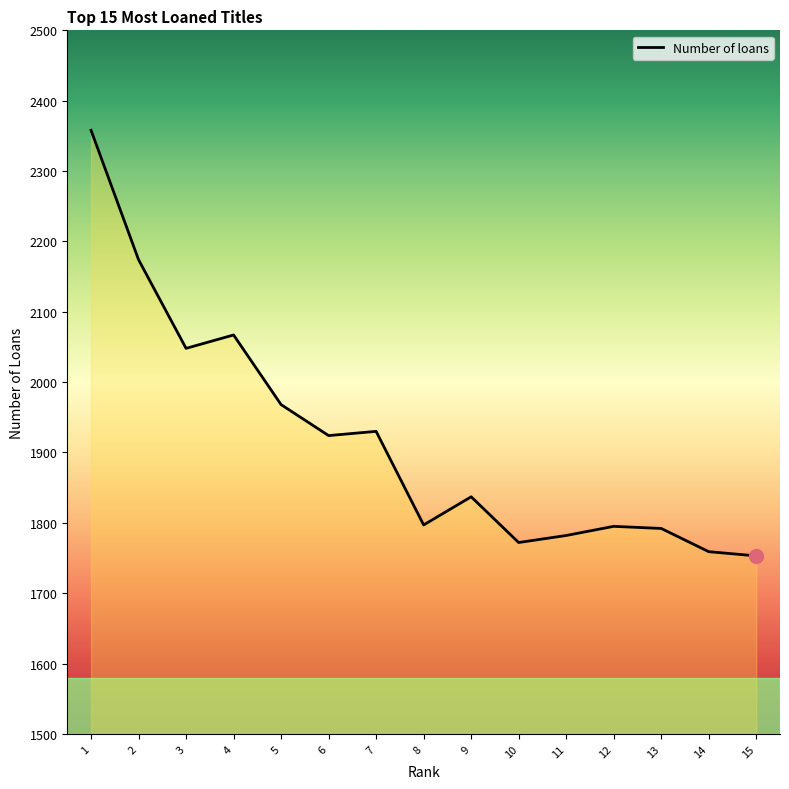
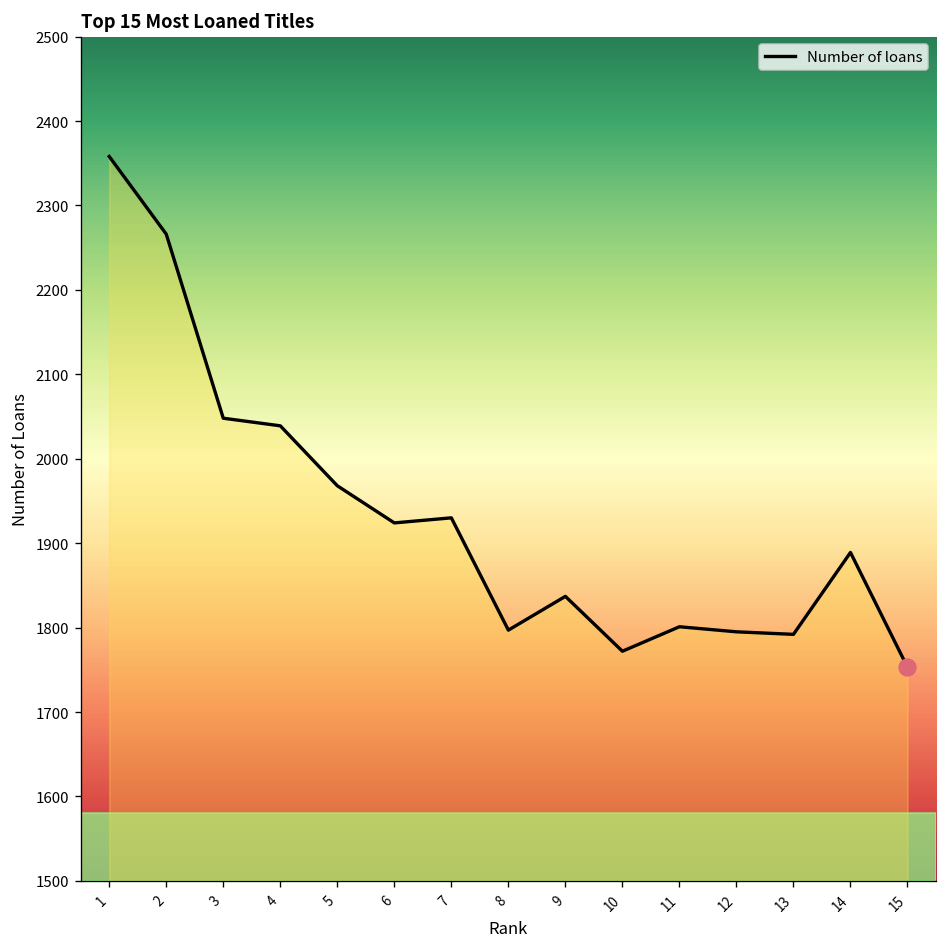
  {
    "Number of loans": {
      "1": 2360,
-     "2": 2170,
+     "2": 2270,
      "3": 2050,
-     "4": 2070,
+     "4": 2040,
      "5": 1970,
      "6": 1920,
      "7": 1930,
      "8": 1800,
      "9": 1840,
      "10": 1770,
-     "11": 1780,
+     "11": 1800,
      "12": 1800,
      "13": 1790,
-     "14": 1760
+     "14": 1890
    }
  }
